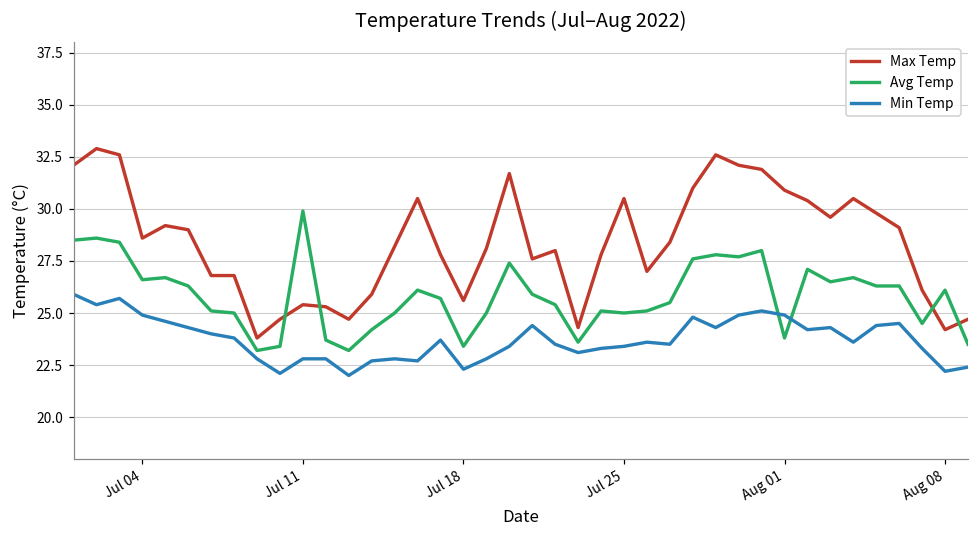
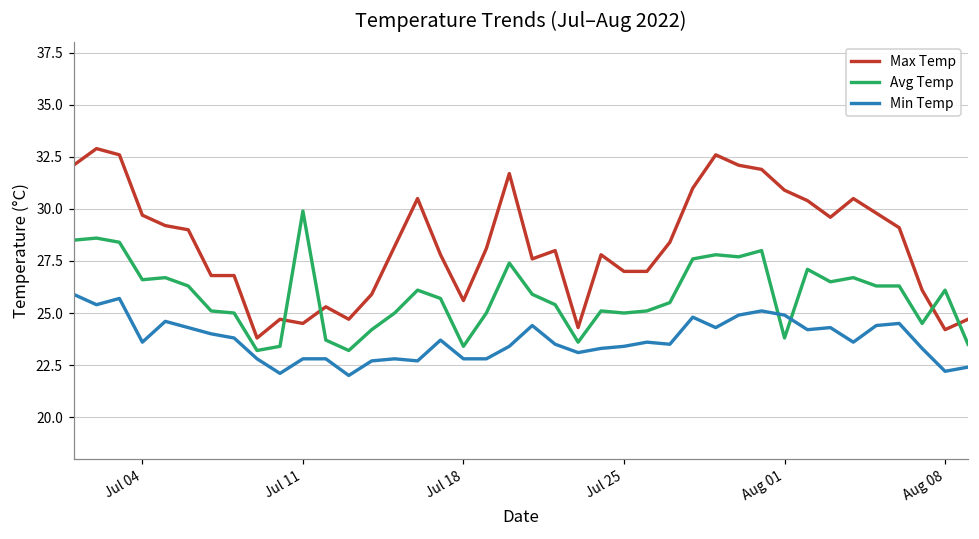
  {
    "Max Temp": {
-     "Jul 04": 28.6,
-     "Jul 11": 25.4,
+     "Jul 04": 29.7,
+     "Jul 11": 24.5,
      "Jul 18": 25.6,
-     "Jul 25": 30.5,
+     "Jul 25": 27.0,
      "Aug 01": 30.9,
      "Aug 08": 24.2
    },
    "Avg Temp": {
      "Jul 04": 26.6,
      "Jul 11": 29.9,
      "Jul 18": 23.4,
      "Jul 25": 25.0,
      "Aug 01": 23.8,
      "Aug 08": 26.1
    },
    "Min Temp": {
-     "Jul 04": 24.9,
+     "Jul 04": 23.6,
      "Jul 11": 22.8,
-     "Jul 18": 22.3,
+     "Jul 18": 22.8,
      "Jul 25": 23.4,
      "Aug 01": 24.9,
      "Aug 08": 22.2
    }
  }
